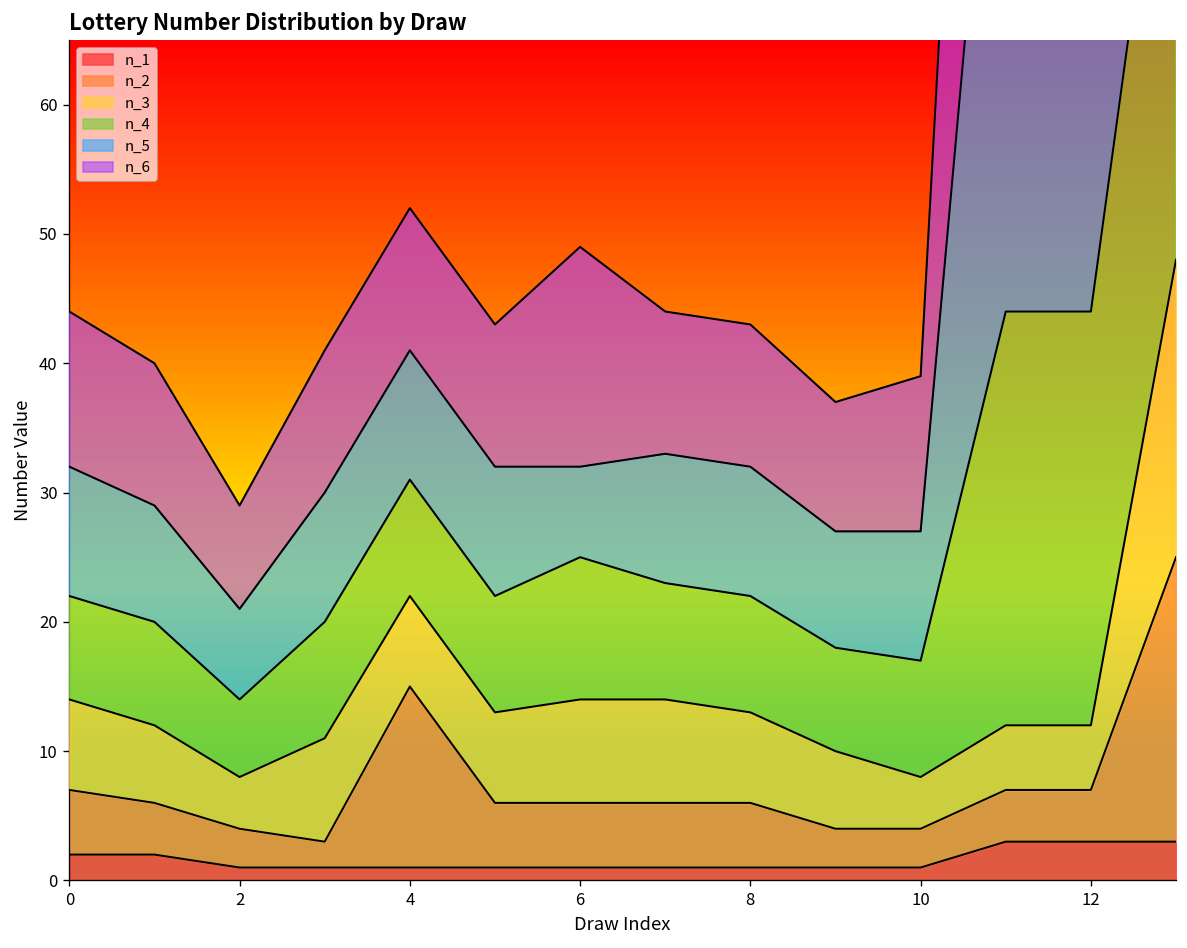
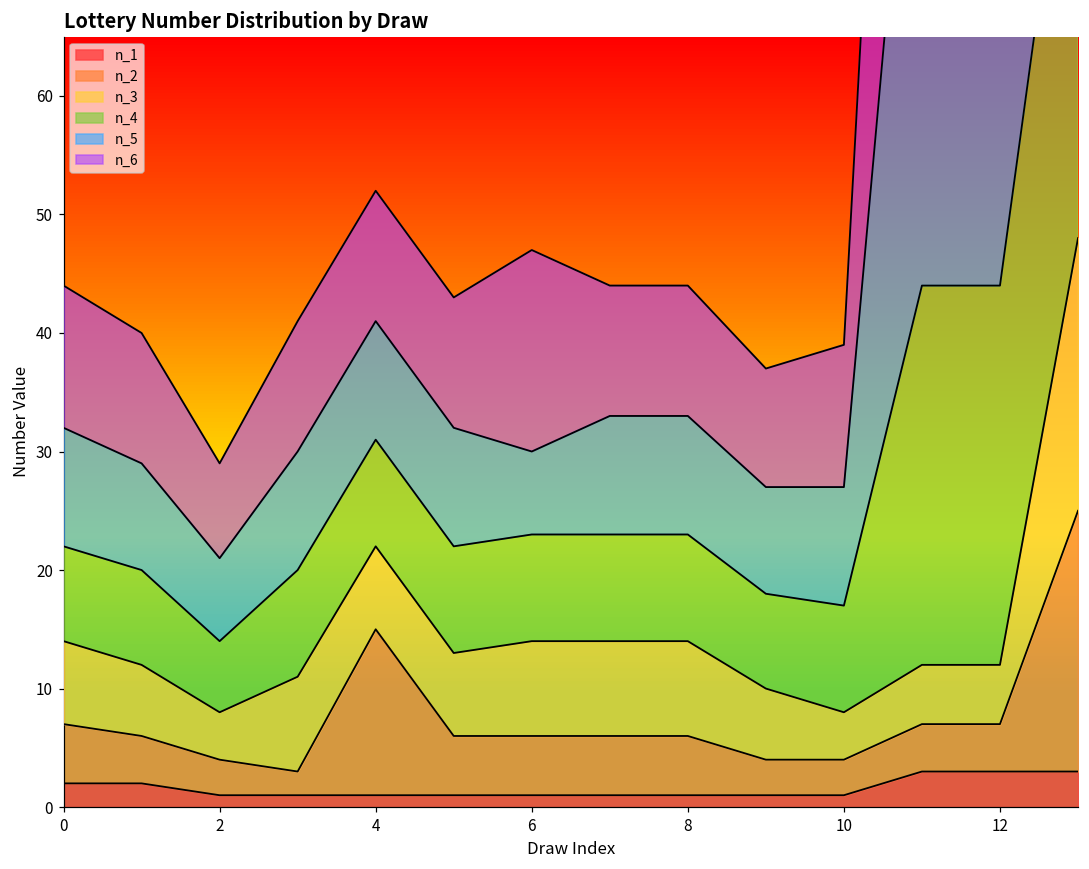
  {
    "n_1": {
      "0": 2,
      "2": 1,
      "4": 1,
      "6": 1,
      "8": 1,
      "10": 1,
      "12": 3
    },
    "n_2": {
      "0": 5,
      "2": 3,
      "4": 14,
      "6": 5,
      "8": 5,
      "10": 3,
      "12": 4
    },
    "n_3": {
      "0": 7,
      "2": 4,
      "4": 7,
      "6": 8,
-     "8": 7,
+     "8": 8,
      "10": 4,
      "12": 5
    },
    "n_4": {
      "0": 8,
      "2": 6,
      "4": 9,
-     "6": 11,
+     "6": 9,
      "8": 9,
      "10": 9,
      "12": 32
    },
    "n_5": {
      "0": 10,
      "2": 7,
      "4": 10,
      "6": 7,
      "8": 10,
      "10": 10
    },
    "n_6": {
      "0": 12,
      "2": 8,
      "4": 11,
      "6": 17,
      "8": 11,
      "10": 12
    }
  }
